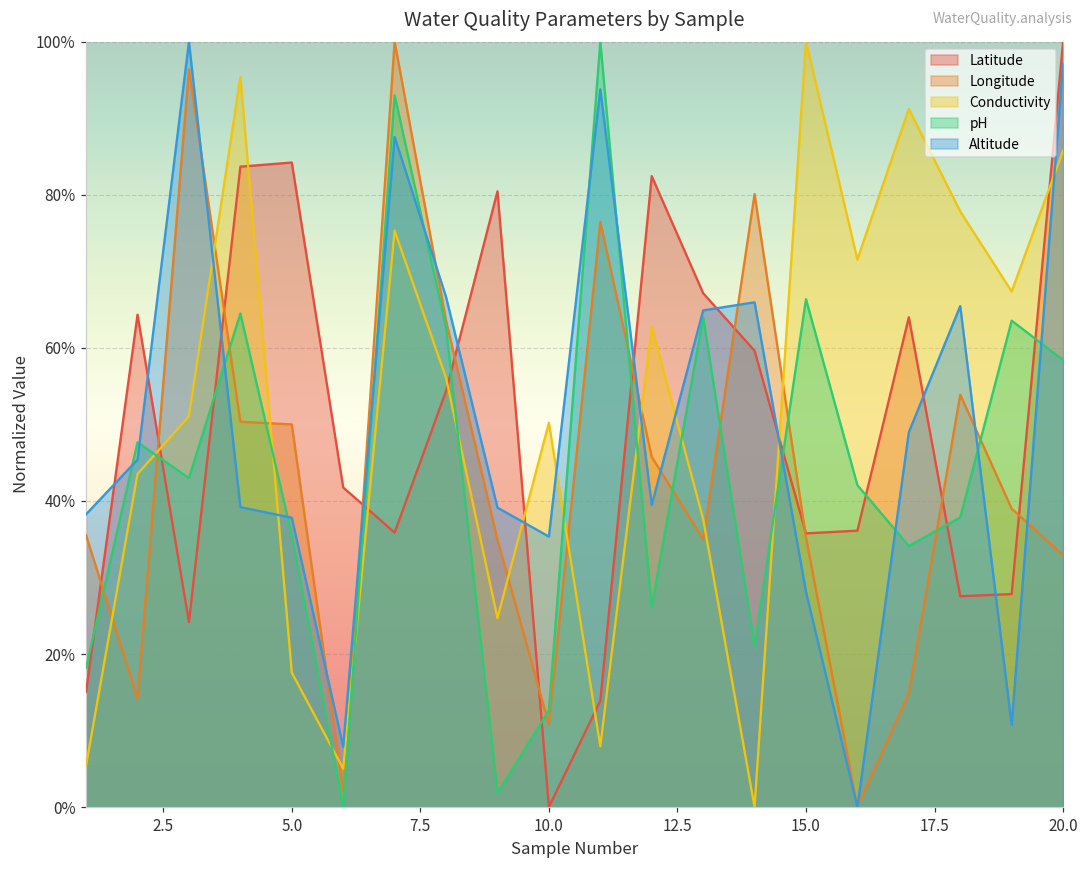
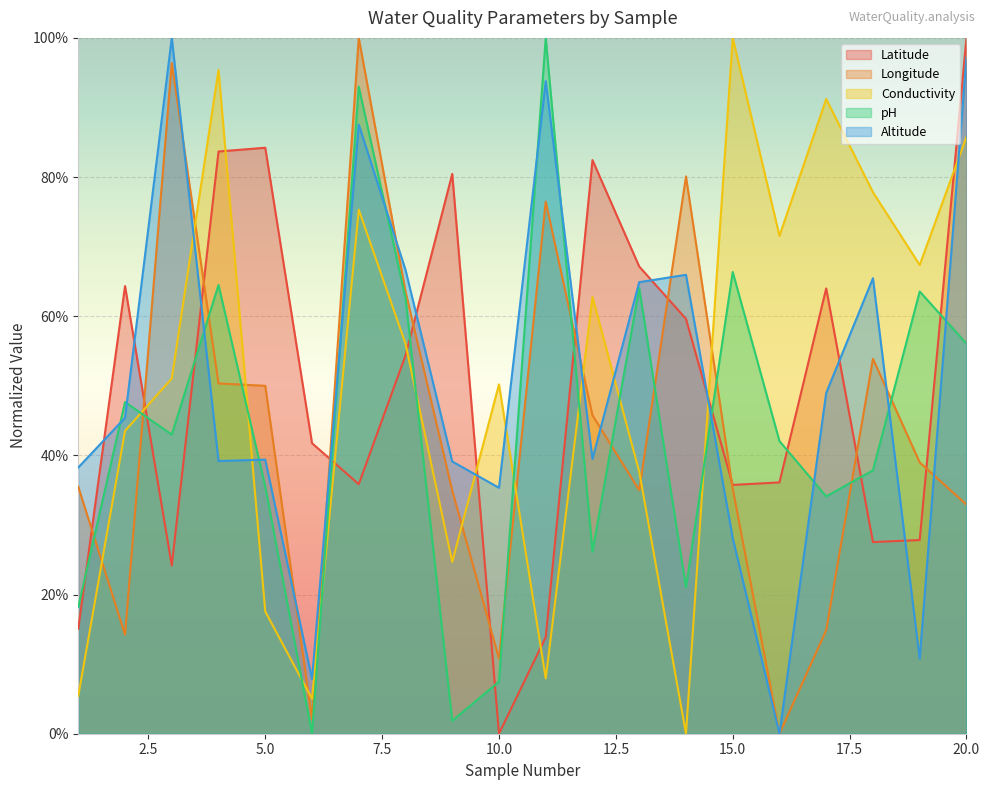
  {
    "pH": {
      "5.0": "36%",
-     "10.0": "13%",
+     "10.0": "7%",
      "15.0": "66%",
-     "20.0": "58%"
+     "20.0": "56%"
    },
    "Altitude": {
-     "5.0": "38%",
+     "5.0": "39%",
      "10.0": "35%",
      "15.0": "28%",
      "20.0": "97%"
    }
  }
